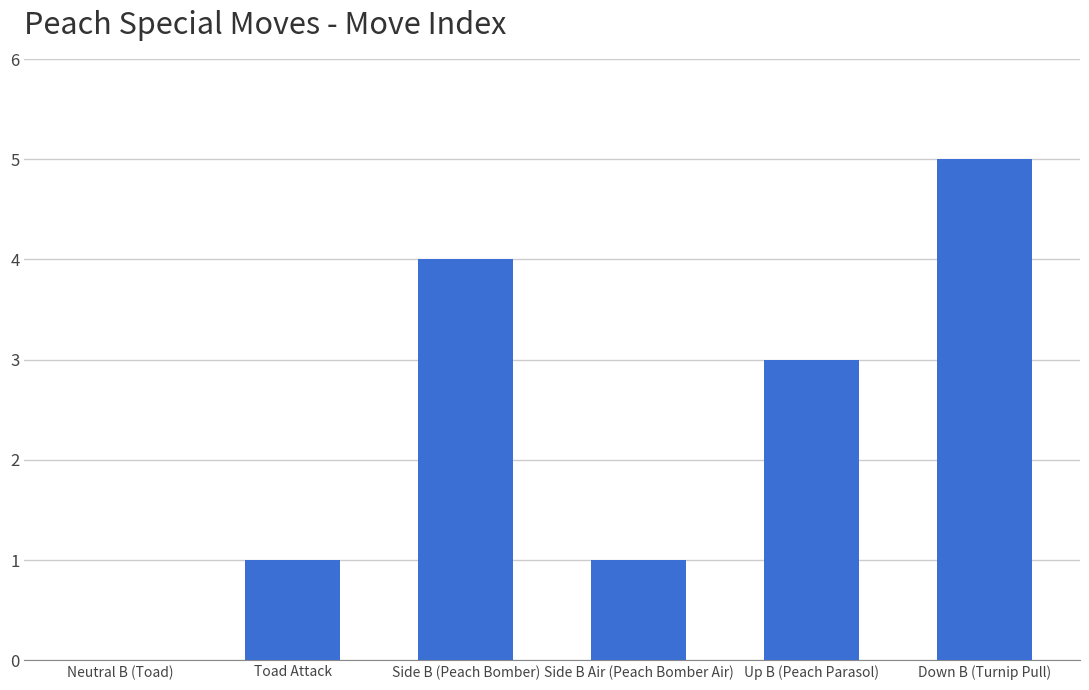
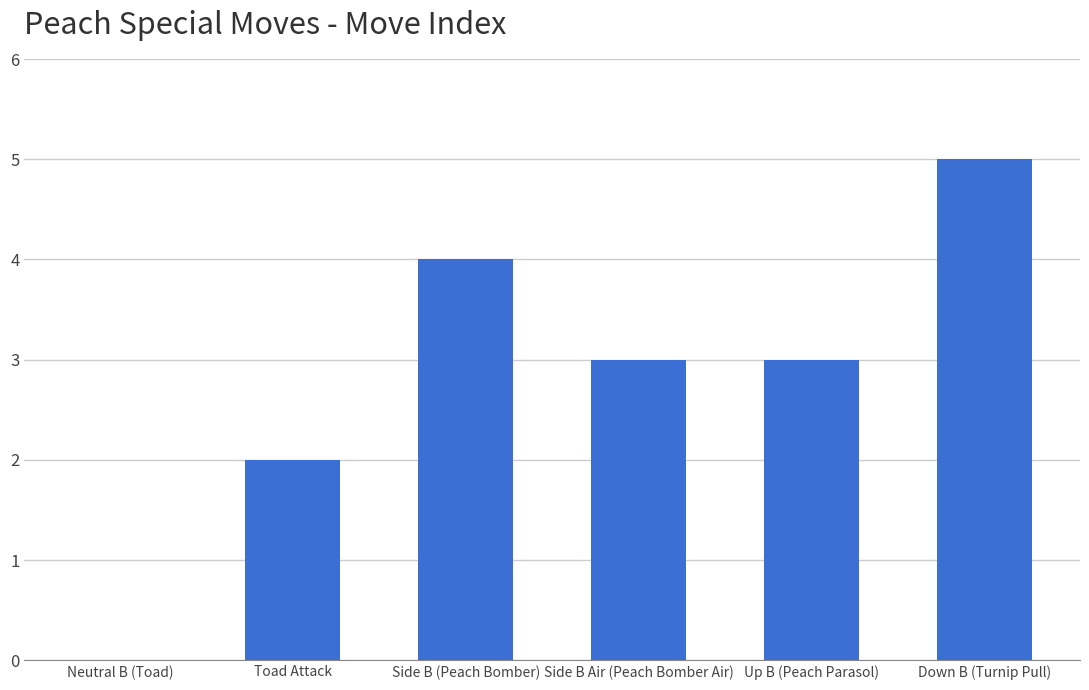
  {
    "Neutral B (Toad)": 0,
-   "Toad Attack": 1,
+   "Toad Attack": 2,
    "Side B (Peach Bomber)": 4,
-   "Side B Air (Peach Bomber Air)": 1,
+   "Side B Air (Peach Bomber Air)": 3,
    "Up B (Peach Parasol)": 3,
    "Down B (Turnip Pull)": 5
  }
